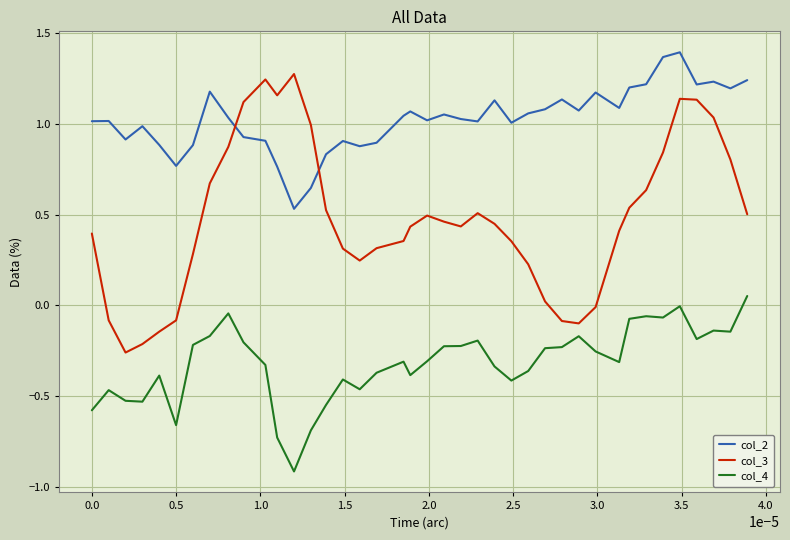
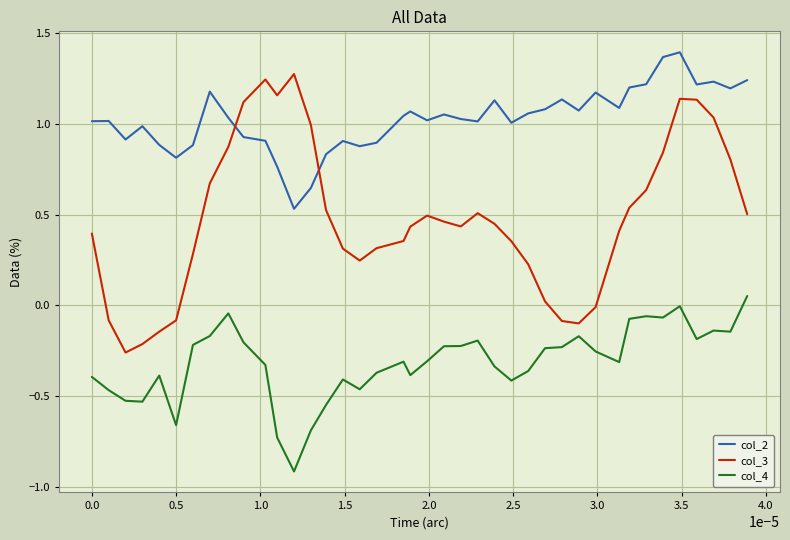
  {
    "col_2": {
      "0.0": 1.01,
-     "0.5": 0.77
+     "0.5": 0.81
    },
    "col_3": {
      "0.0": 0.40,
      "0.5": -0.08
    },
    "col_4": {
-     "0.0": -0.58,
+     "0.0": -0.39,
      "0.5": -0.66
    }
  }
